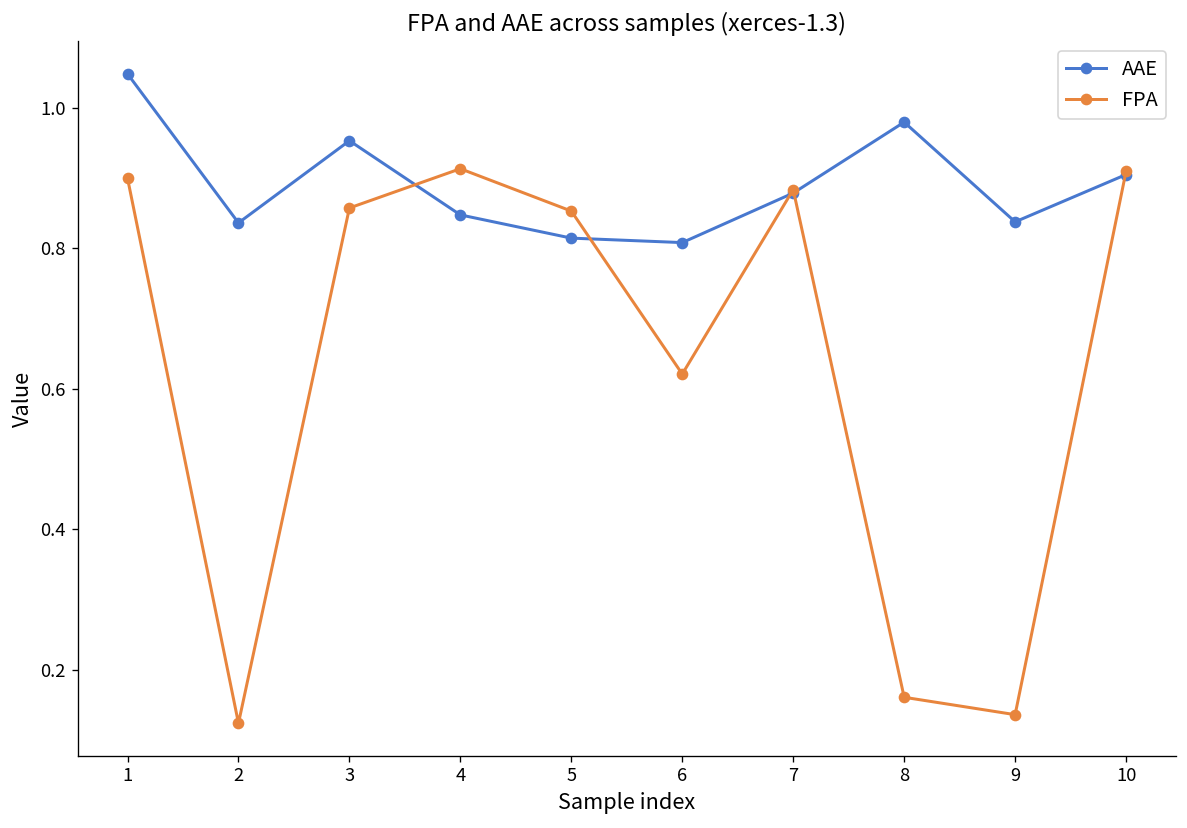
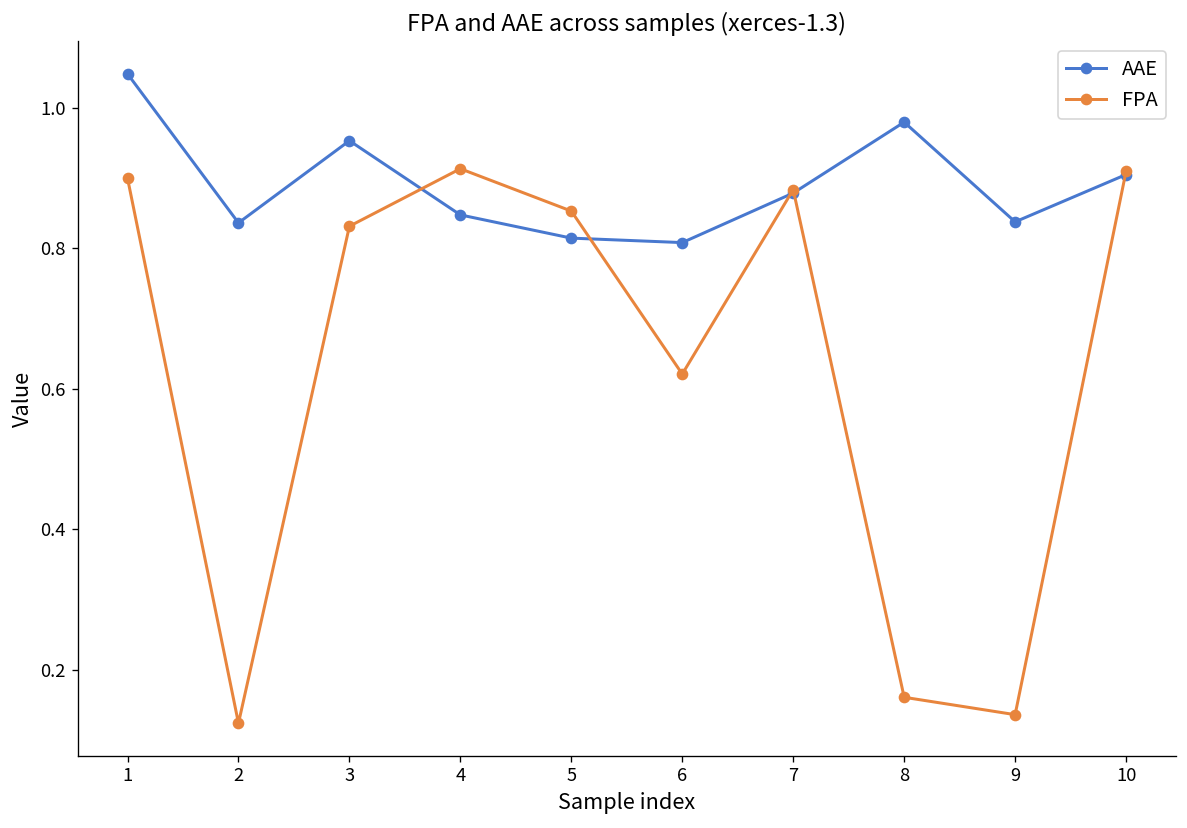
  {
    "AAE": {
      "1": 1.05,
      "2": 0.84,
      "3": 0.95,
      "4": 0.85,
      "5": 0.81,
      "6": 0.81,
      "7": 0.88,
      "8": 0.98,
      "9": 0.84,
      "10": 0.90
    },
    "FPA": {
      "1": 0.90,
      "2": 0.12,
-     "3": 0.86,
+     "3": 0.83,
      "4": 0.91,
      "5": 0.85,
      "6": 0.62,
      "7": 0.88,
      "8": 0.16,
      "9": 0.14,
      "10": 0.91
    }
  }
